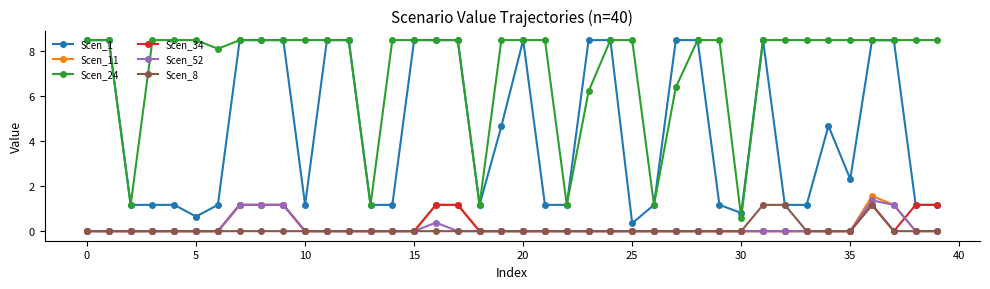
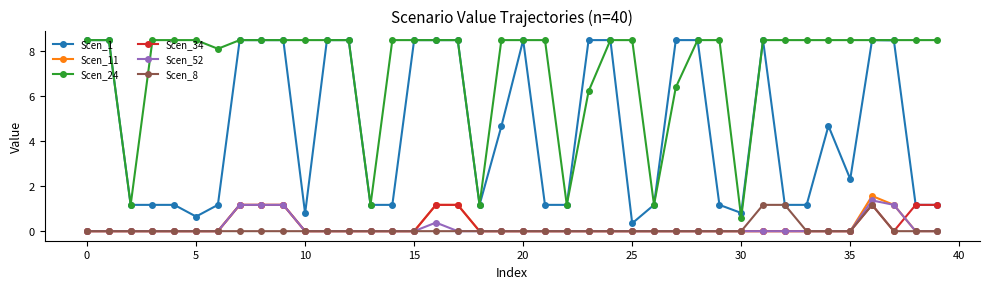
  {
    "Scen_1": {
      "5": 0.7,
-     "10": 1.2,
+     "10": 0.8,
      "25": 0.4,
      "30": 0.8,
      "35": 2.3
    },
    "Scen_24": {
      "5": 8.5,
      "10": 8.5,
      "25": 8.5,
      "30": 0.6,
      "35": 8.5
    }
  }
